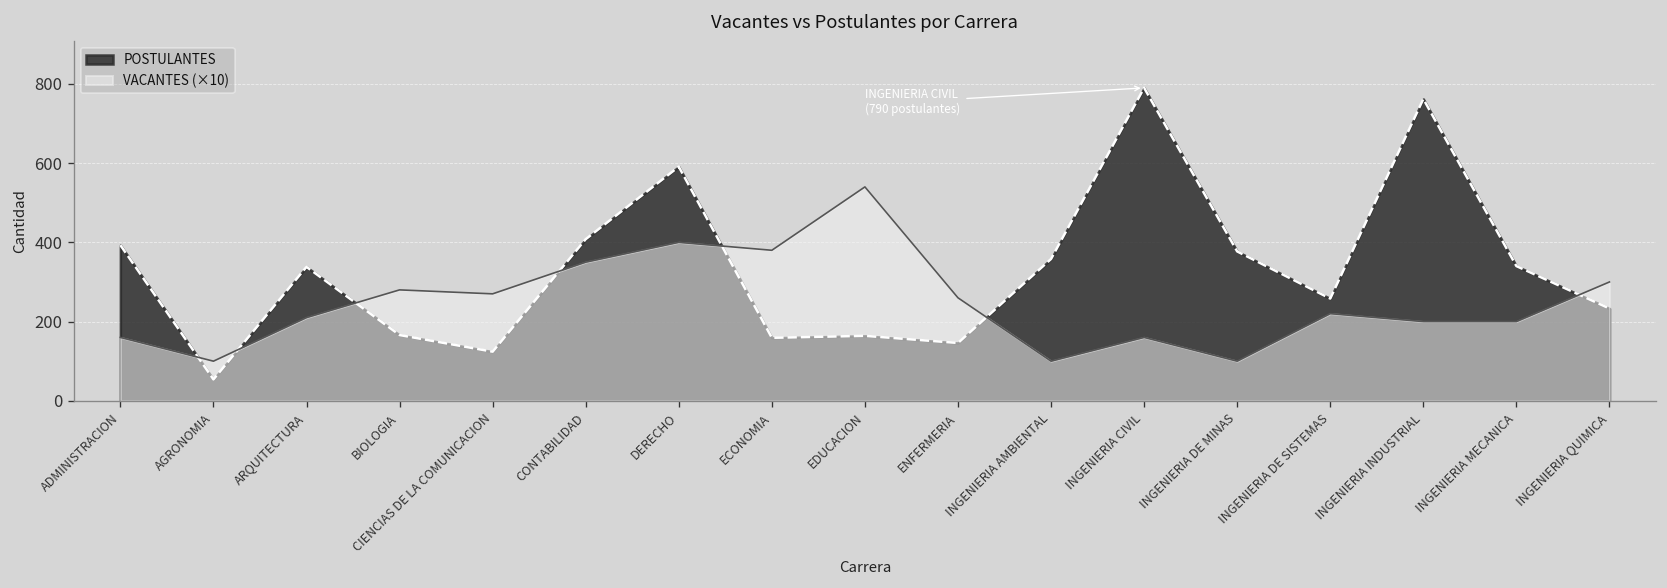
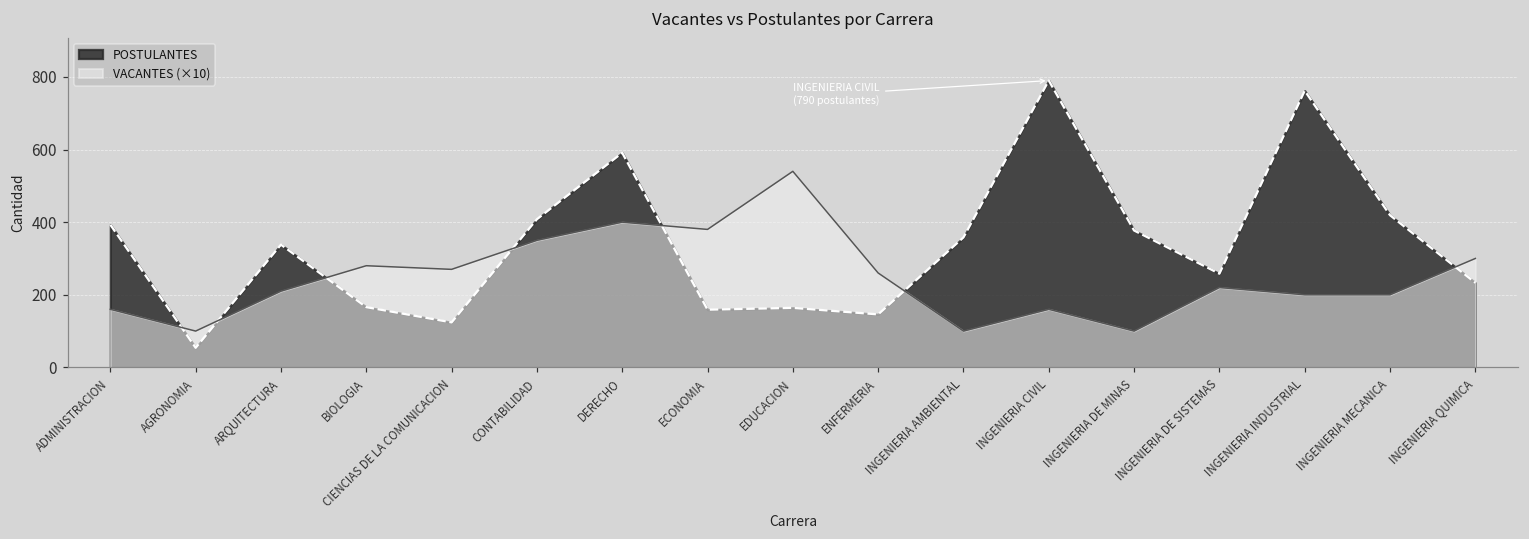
  {
    "POSTULANTES": {
      "ADMINISTRACION": 390,
      "AGRONOMIA": 50,
      "ARQUITECTURA": 340,
      "BIOLOGIA": 170,
      "CIENCIAS DE LA COMUNICACION": 120,
      "CONTABILIDAD": 410,
      "DERECHO": 590,
      "ECONOMIA": 160,
      "EDUCACION": 160,
      "ENFERMERIA": 150,
      "INGENIERIA AMBIENTAL": 360,
      "INGENIERIA CIVIL": 790,
      "INGENIERIA DE MINAS": 380,
      "INGENIERIA DE SISTEMAS": 260,
      "INGENIERIA INDUSTRIAL": 760,
-     "INGENIERIA MECANICA": 340,
+     "INGENIERIA MECANICA": 420,
      "INGENIERIA QUIMICA": 230
    },
    "VACANTES (×10)": {
      "ADMINISTRACION": 160,
      "AGRONOMIA": 100,
      "ARQUITECTURA": 210,
      "BIOLOGIA": 280,
      "CIENCIAS DE LA COMUNICACION": 270,
      "CONTABILIDAD": 350,
      "DERECHO": 400,
      "ECONOMIA": 380,
      "EDUCACION": 540,
      "ENFERMERIA": 260,
      "INGENIERIA AMBIENTAL": 100,
      "INGENIERIA CIVIL": 160,
      "INGENIERIA DE MINAS": 100,
      "INGENIERIA DE SISTEMAS": 220,
      "INGENIERIA INDUSTRIAL": 200,
      "INGENIERIA MECANICA": 200,
      "INGENIERIA QUIMICA": 300
    }
  }
